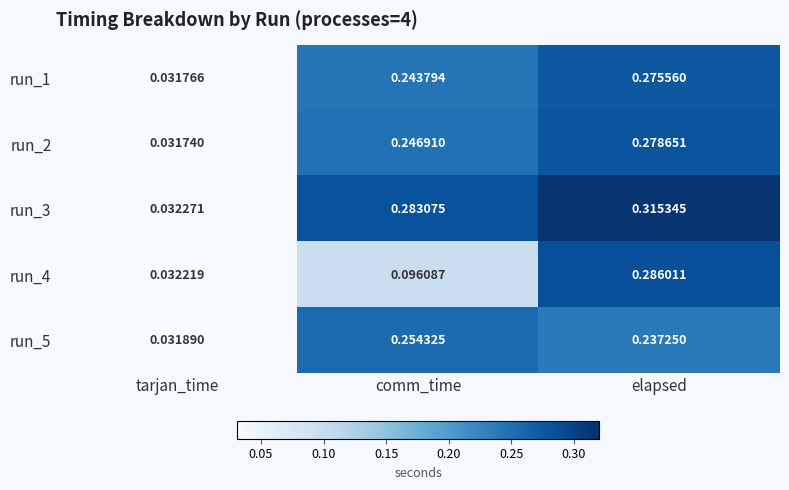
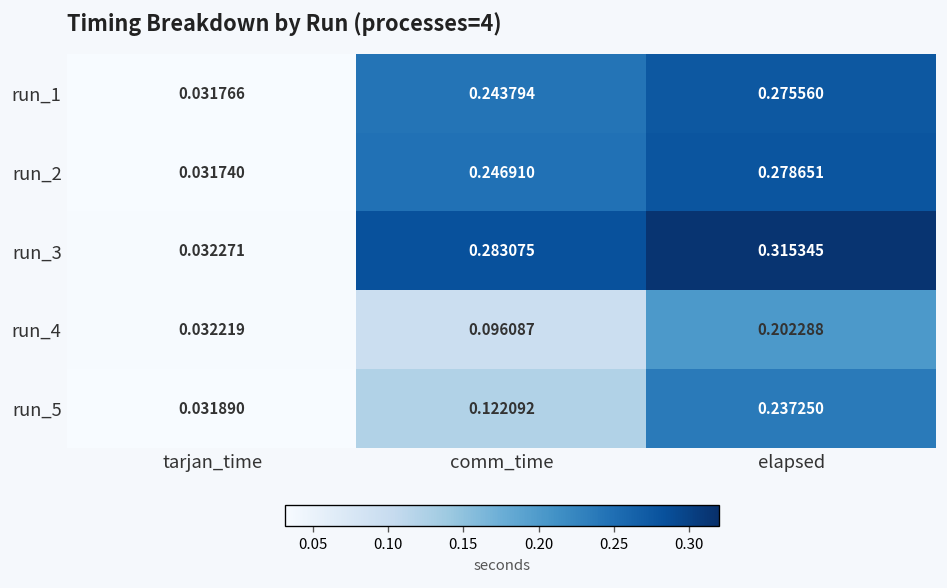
  {
    "run_1": {
      "tarjan_time": 0.031766,
      "comm_time": 0.243794,
      "elapsed": 0.275560
    },
    "run_2": {
      "tarjan_time": 0.031740,
      "comm_time": 0.246910,
      "elapsed": 0.278651
    },
    "run_3": {
      "tarjan_time": 0.032271,
      "comm_time": 0.283075,
      "elapsed": 0.315345
    },
    "run_4": {
      "tarjan_time": 0.032219,
      "comm_time": 0.096087,
-     "elapsed": 0.286011
+     "elapsed": 0.202288
    },
    "run_5": {
      "tarjan_time": 0.031890,
-     "comm_time": 0.254325,
+     "comm_time": 0.122092,
      "elapsed": 0.237250
    }
  }
